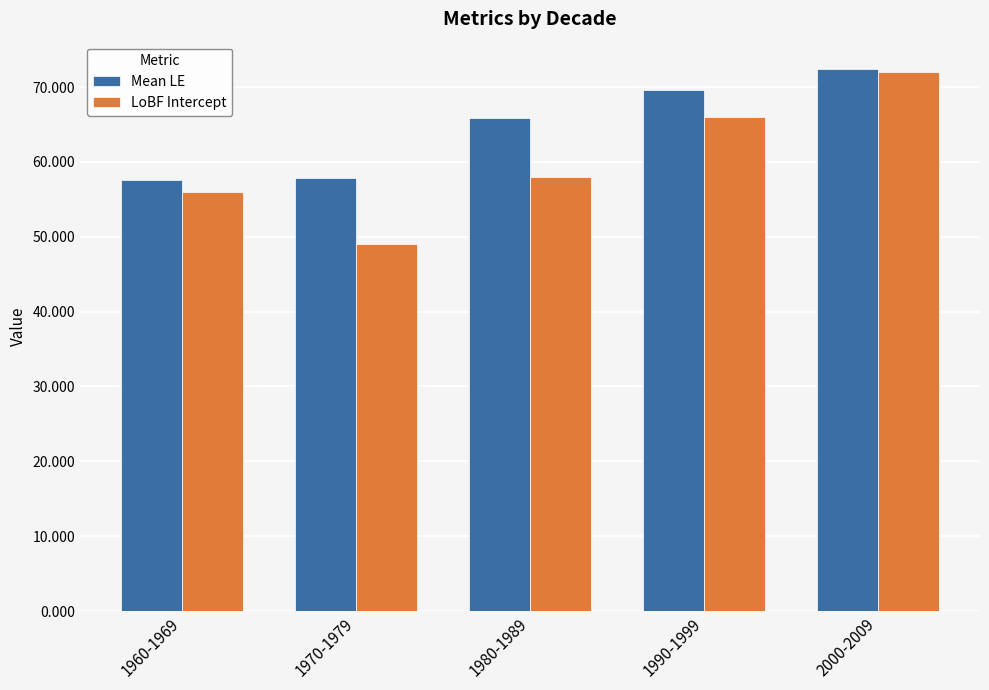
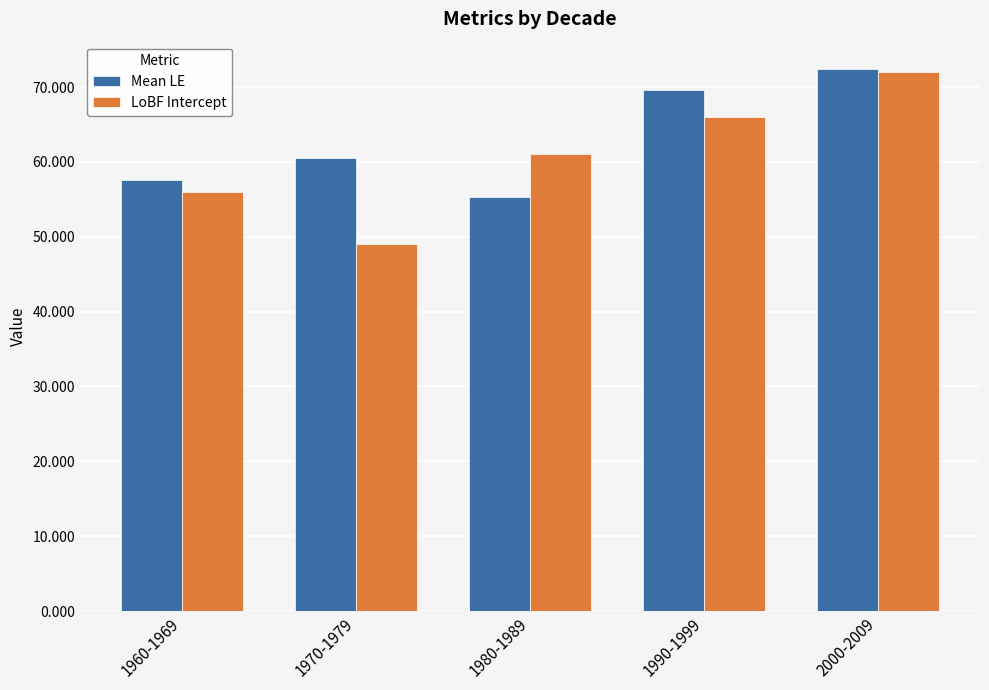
  {
    "Mean LE": {
      "1960-1969": 58,
-     "1970-1979": 58,
-     "1980-1989": 66,
+     "1970-1979": 60,
+     "1980-1989": 55,
      "1990-1999": 70,
      "2000-2009": 72
    },
    "LoBF Intercept": {
      "1960-1969": 56,
      "1970-1979": 49,
-     "1980-1989": 58,
+     "1980-1989": 61,
      "1990-1999": 66,
      "2000-2009": 72
    }
  }
